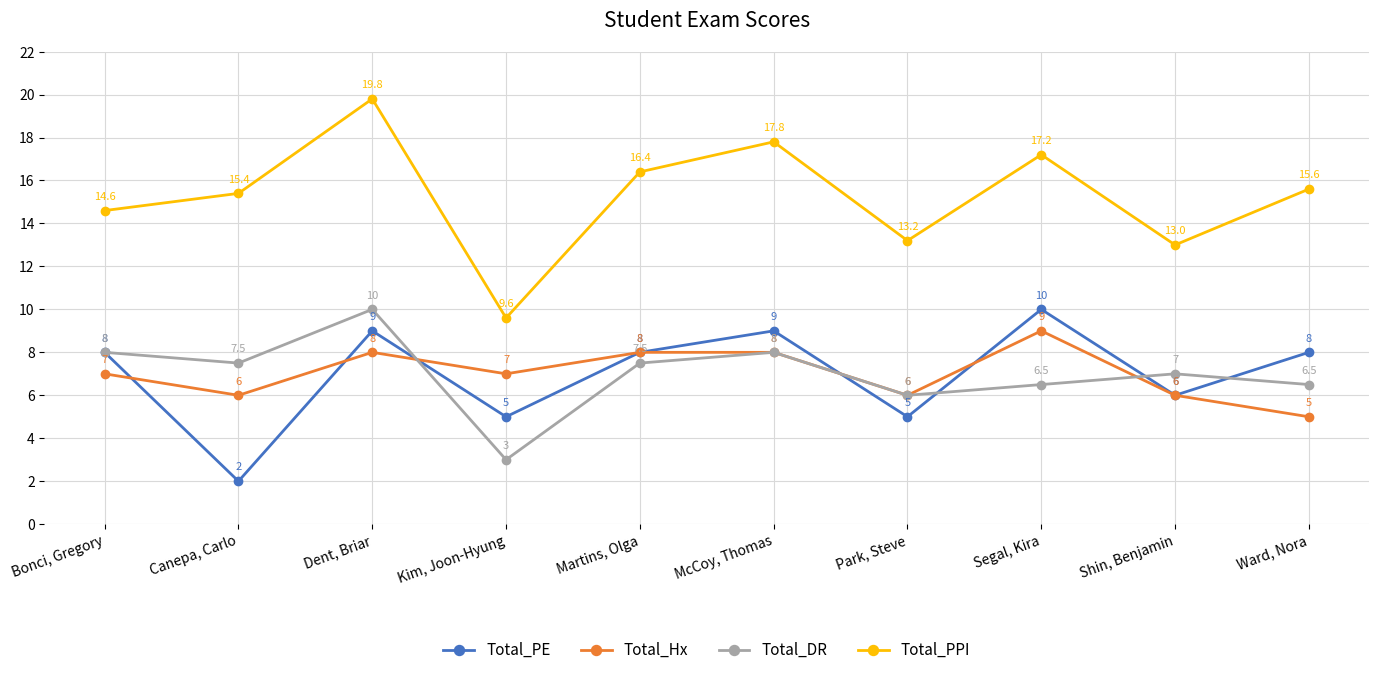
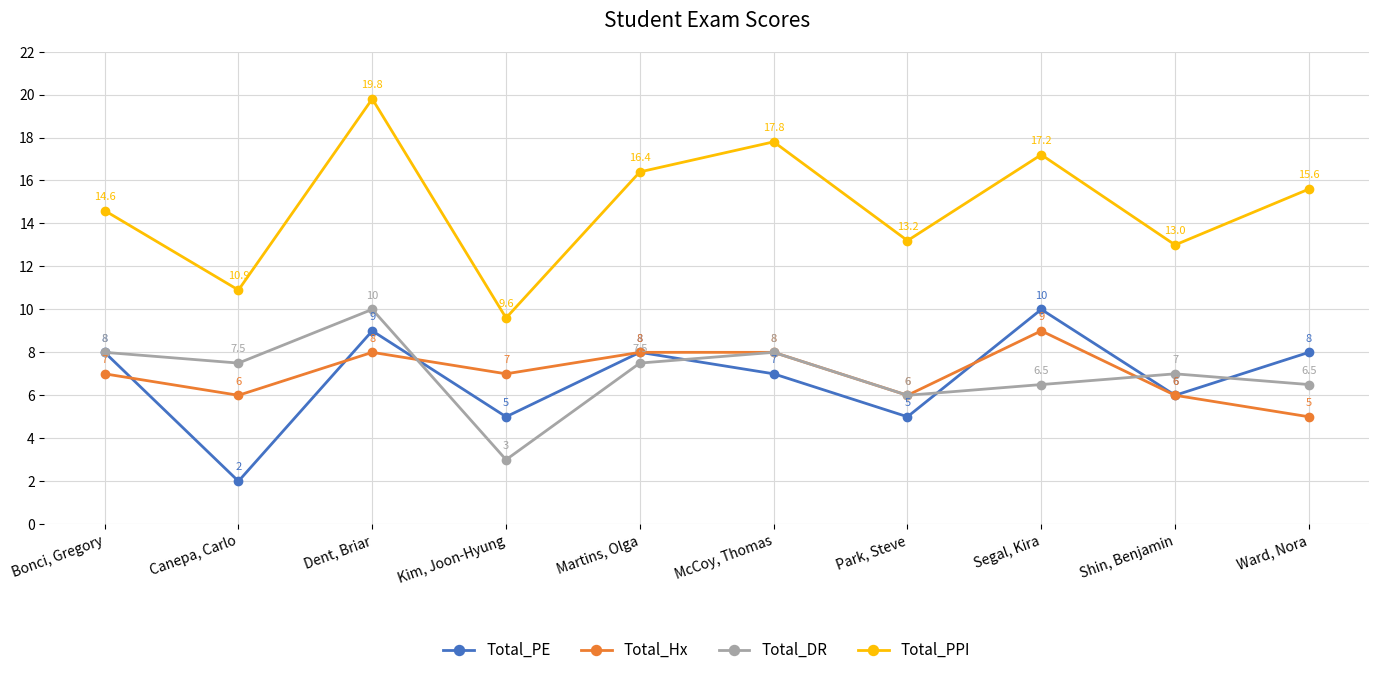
  {
    "Total_PE": {
      "Canepa, Carlo": 2,
      "Dent, Briar": 9,
      "Kim, Joon-Hyung": 5,
-     "McCoy, Thomas": 9,
+     "McCoy, Thomas": 7,
      "Park, Steve": 5,
      "Segal, Kira": 10,
      "Ward, Nora": 8
    },
    "Total_Hx": {
      "Bonci, Gregory": 7,
      "Canepa, Carlo": 6,
      "Dent, Briar": 8,
      "Kim, Joon-Hyung": 7,
      "Segal, Kira": 9,
      "Ward, Nora": 5
    },
    "Total_DR": {
      "Canepa, Carlo": 7.5,
      "Dent, Briar": 10,
      "Kim, Joon-Hyung": 3,
      "Segal, Kira": 6.5,
      "Shin, Benjamin": 7,
      "Ward, Nora": 6.5
    },
    "Total_PPI": {
      "Bonci, Gregory": 14.6,
-     "Canepa, Carlo": 15.4,
+     "Canepa, Carlo": 10.9,
      "Dent, Briar": 19.8,
      "Kim, Joon-Hyung": 9.6,
      "Martins, Olga": 16.4,
      "McCoy, Thomas": 17.8,
      "Park, Steve": 13.2,
      "Segal, Kira": 17.2,
      "Shin, Benjamin": 13.0,
      "Ward, Nora": 15.6
    }
  }
